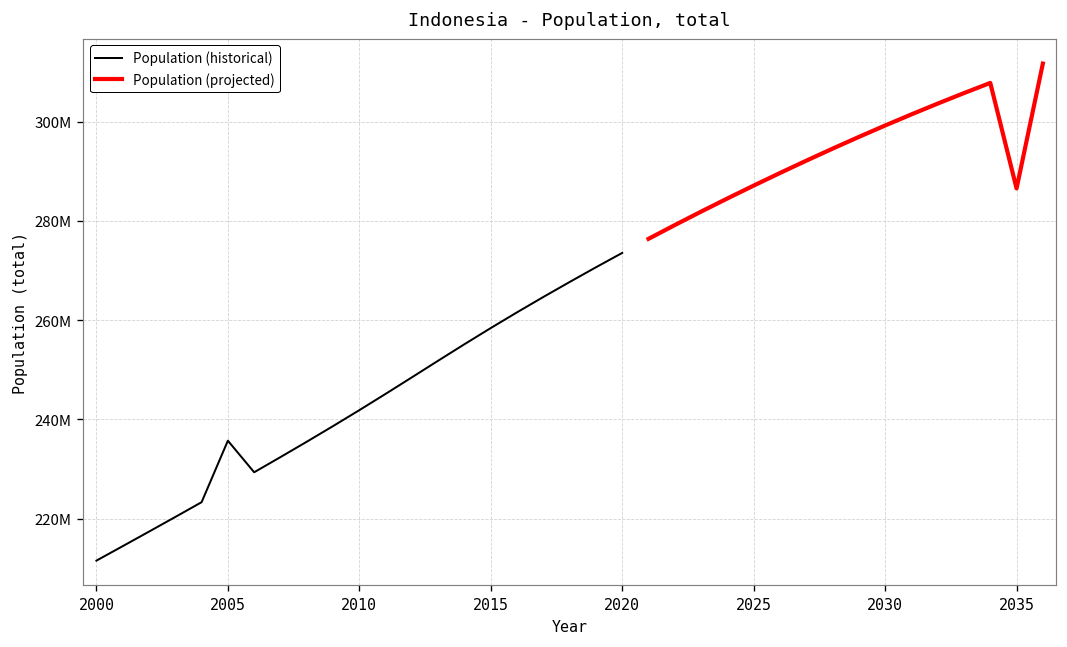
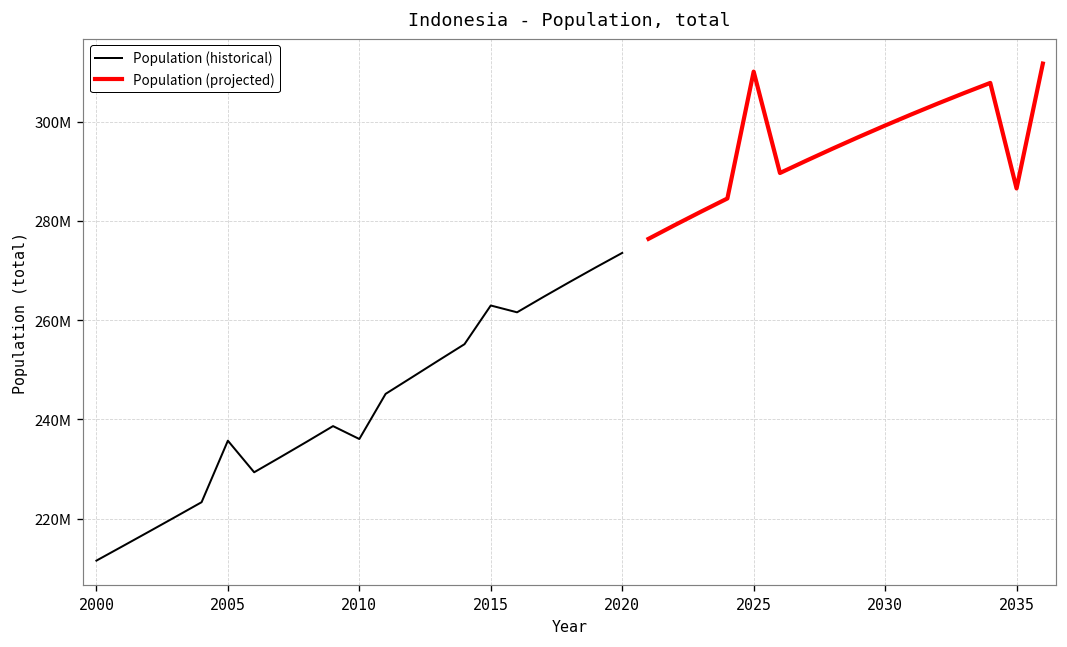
  {
    "Population (historical)": {
      "2000": 212000000,
      "2005": 236000000,
-     "2010": 242000000,
-     "2015": 258000000,
+     "2010": 236000000,
+     "2015": 263000000,
      "2020": 274000000
    },
    "Population (projected)": {
-     "2025": 287000000,
+     "2025": 310000000,
      "2030": 299000000,
      "2035": 287000000
    }
  }
